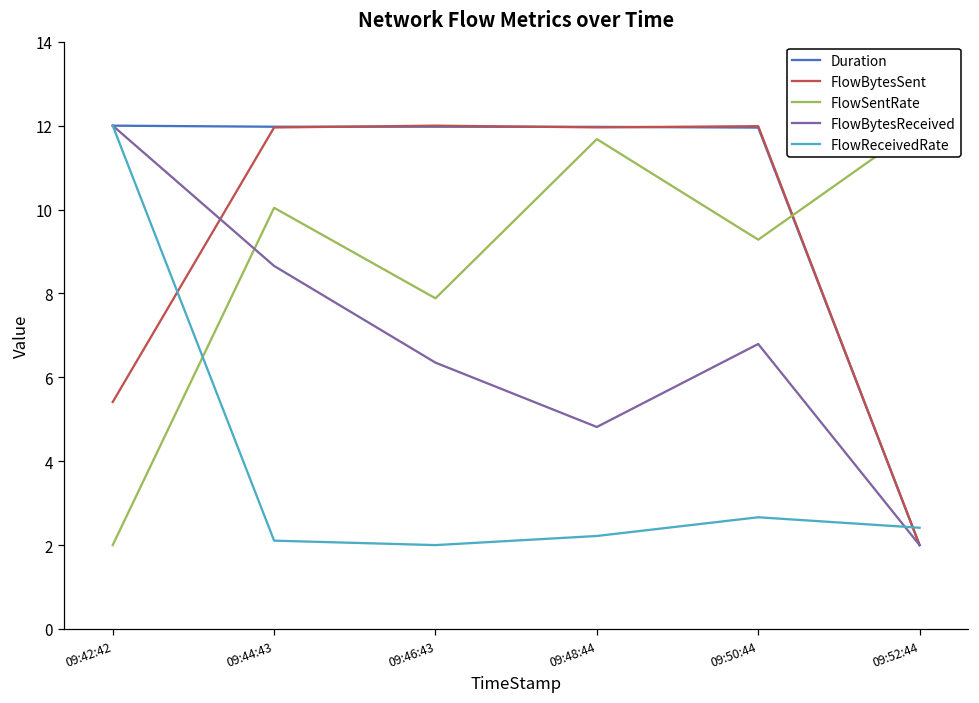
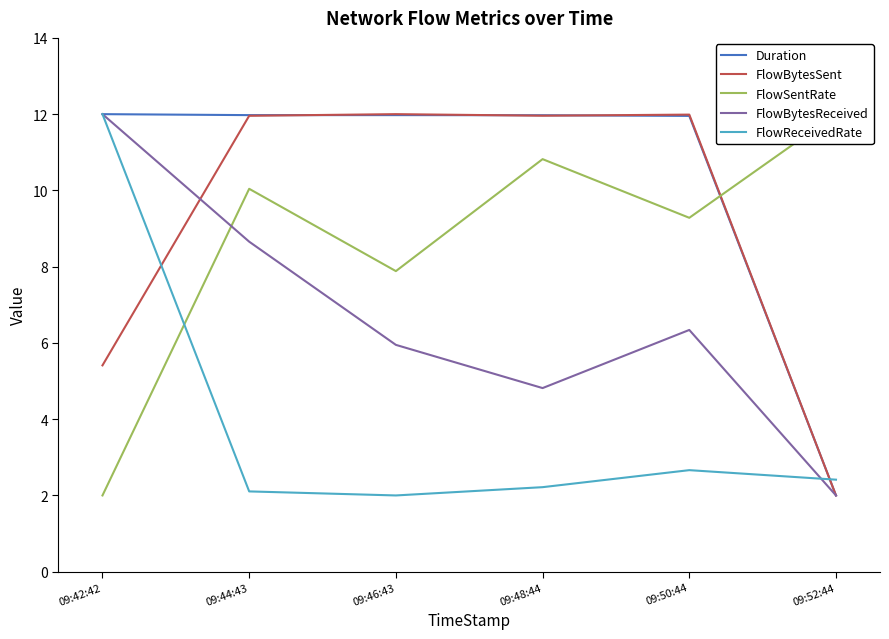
  {
    "FlowBytesSent": {
      "09:42:42": 5.4
    },
    "FlowSentRate": {
      "09:42:42": 2.0,
      "09:44:43": 10.0,
      "09:46:43": 7.9,
-     "09:48:44": 11.7,
+     "09:48:44": 10.8,
      "09:50:44": 9.3
    },
    "FlowBytesReceived": {
      "09:44:43": 8.7,
-     "09:46:43": 6.4,
+     "09:46:43": 5.9,
      "09:48:44": 4.8,
-     "09:50:44": 6.8
+     "09:50:44": 6.3
    }
  }
